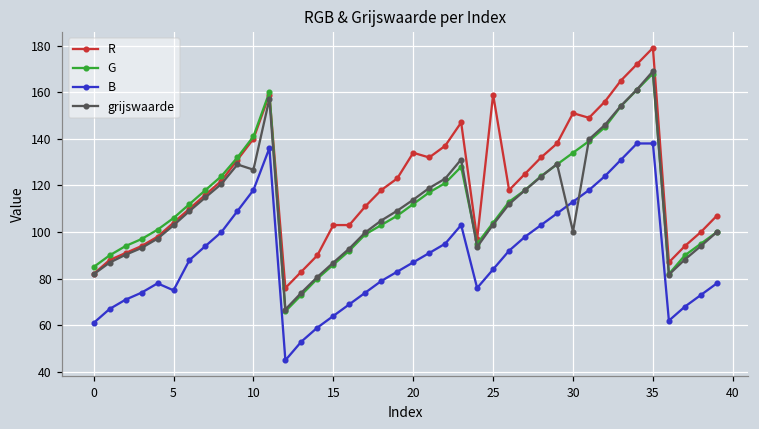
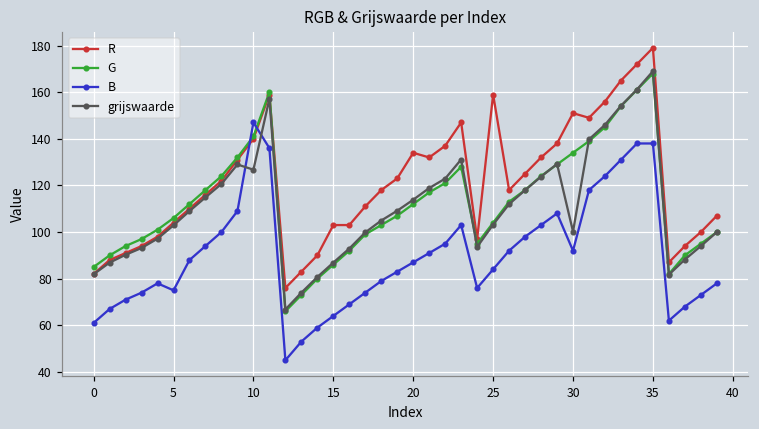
  {
    "R": {
      "15": 103,
      "20": 134,
      "25": 159,
      "30": 151,
      "35": 179
    },
    "G": {
      "0": 85,
      "5": 106,
      "20": 112,
      "30": 134
    },
    "B": {
      "0": 61,
      "5": 75,
-     "10": 118,
+     "10": 147,
      "15": 64,
      "20": 87,
      "25": 84,
-     "30": 113,
+     "30": 92,
      "35": 138
    },
    "grijswaarde": {
      "10": 127,
      "20": 114,
      "30": 100
    }
  }
